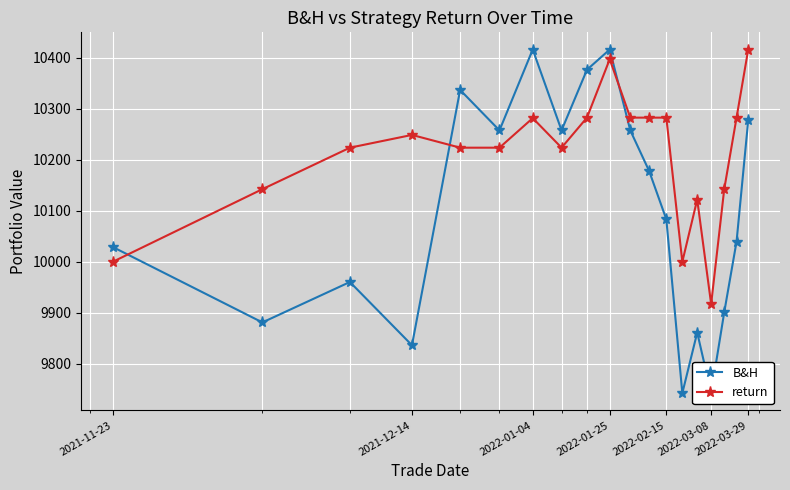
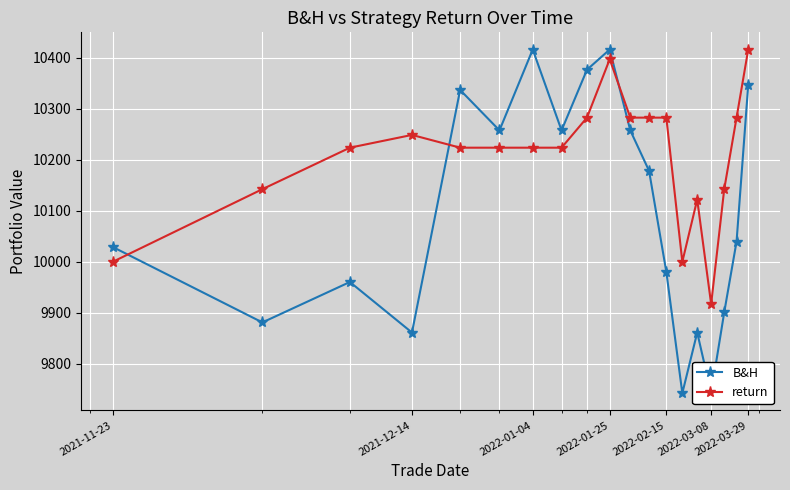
  {
    "B&H": {
      "2021-11-23": 10030,
-     "2021-12-14": 9840,
+     "2021-12-14": 9860,
      "2022-01-04": 10420,
      "2022-01-25": 10420,
-     "2022-02-15": 10080,
-     "2022-03-29": 10280
+     "2022-02-15": 9980,
+     "2022-03-29": 10350
    },
    "return": {
      "2021-11-23": 10000,
      "2021-12-14": 10250,
-     "2022-01-04": 10280,
+     "2022-01-04": 10220,
      "2022-01-25": 10400,
      "2022-02-15": 10280,
      "2022-03-08": 9920,
      "2022-03-29": 10420
    }
  }
